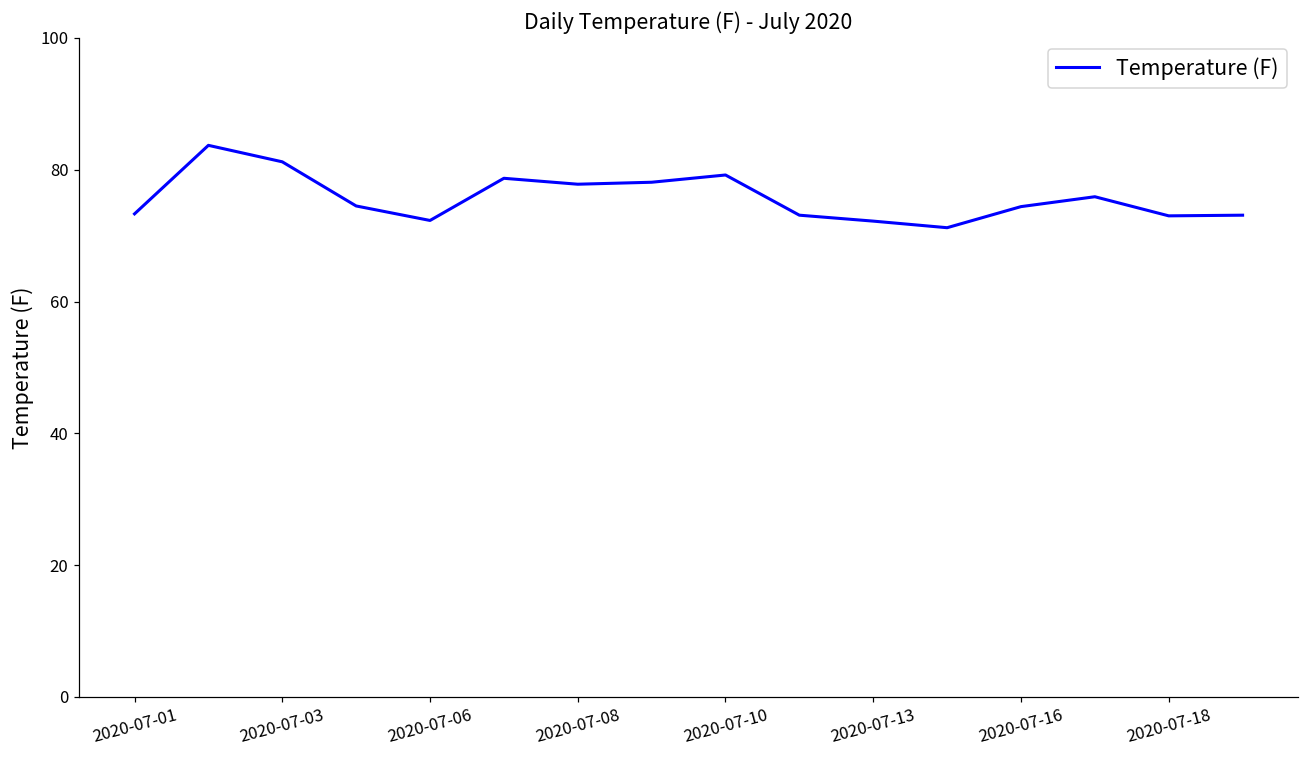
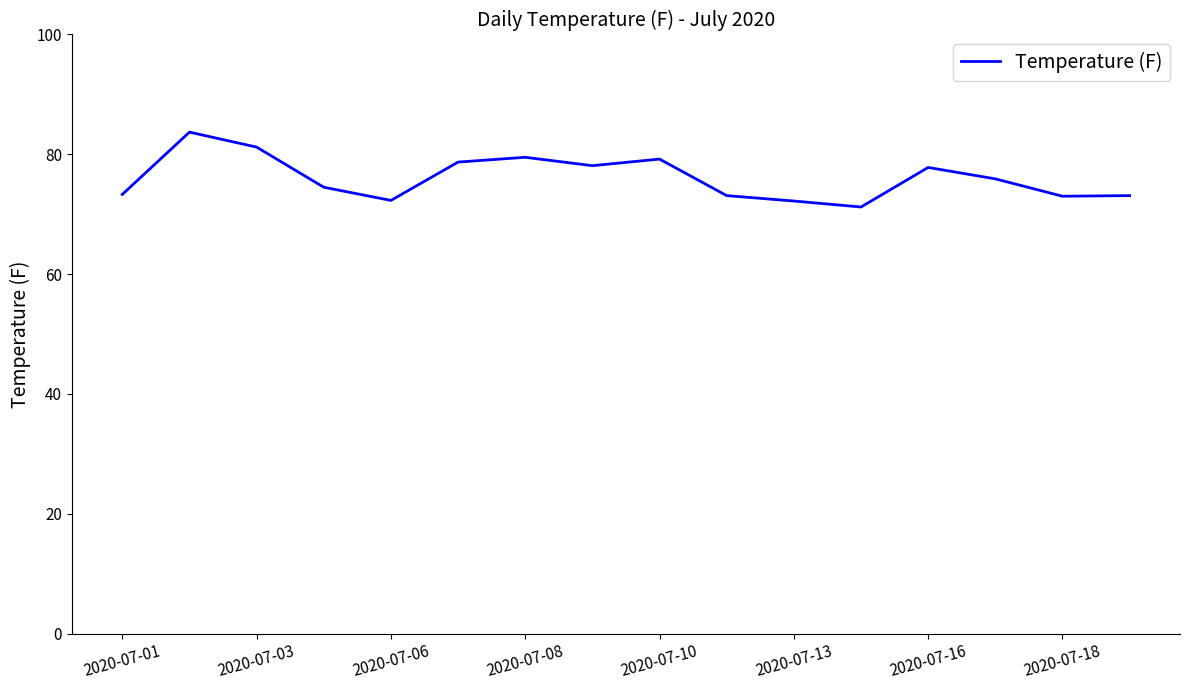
  {
    "2020-07-01": 73,
    "2020-07-03": 81,
    "2020-07-06": 72,
-   "2020-07-08": 78,
+   "2020-07-08": 80,
    "2020-07-10": 79,
    "2020-07-13": 72,
-   "2020-07-16": 74,
+   "2020-07-16": 78,
    "2020-07-18": 73
  }
